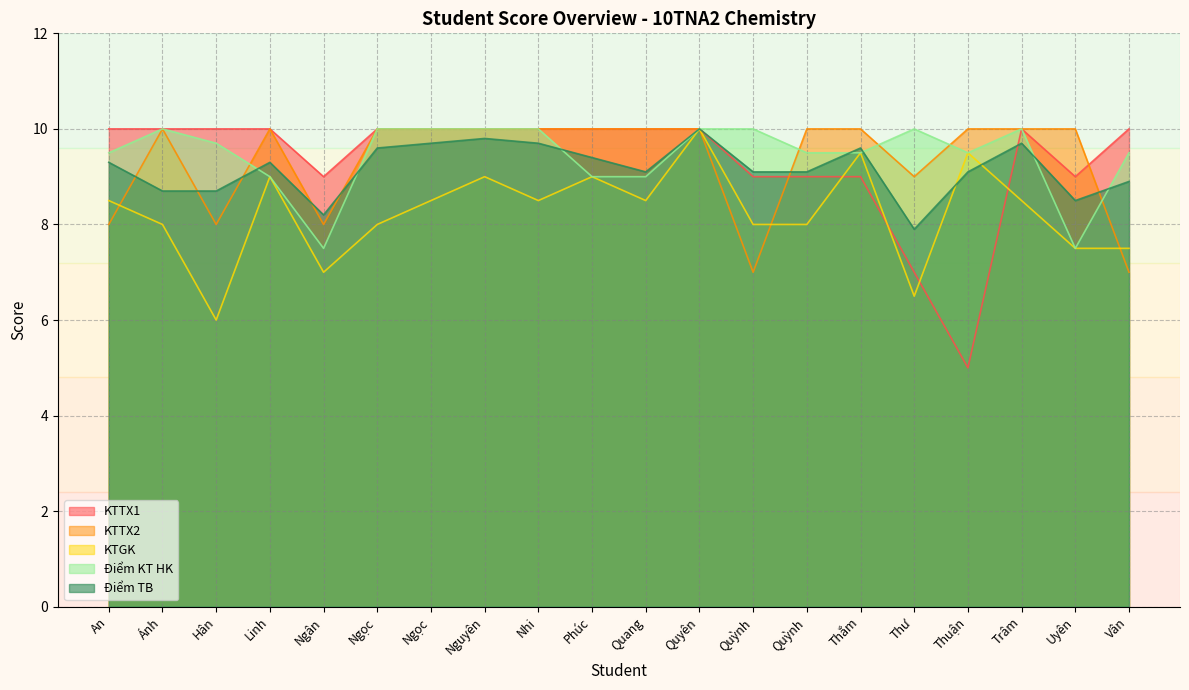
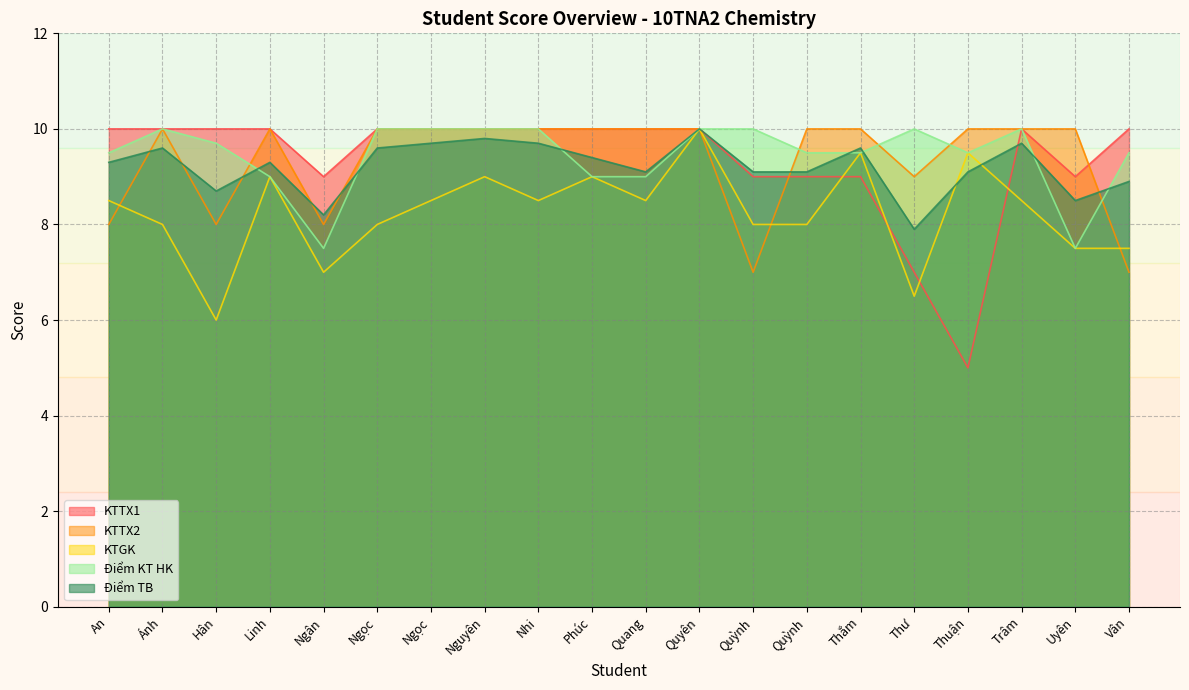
  {
    "KTTX1": {
      "An": 10.0,
      "Hân": 10.0,
      "Ngân": 9.0,
      "Thắm": 9.0,
      "Thư": 7.0,
      "Thuận": 5.0,
      "Uyên": 9.0,
      "Vân": 10.0
    },
    "Điểm KT HK": {
      "An": 9.5,
      "Hân": 9.7,
      "Ngân": 7.5,
      "Quang": 9.0,
      "Thư": 10.0,
      "Vân": 9.5
    },
    "Điểm TB": {
      "An": 9.3,
-     "Ánh": 8.7,
+     "Ánh": 9.6,
      "Hân": 8.7,
      "Linh": 9.3,
      "Ngân": 8.2,
      "Nguyên": 9.8,
      "Nhi": 9.7,
      "Phúc": 9.4,
      "Quang": 9.1,
      "Thắm": 9.6,
      "Thư": 7.9,
      "Thuận": 9.1,
      "Trâm": 9.7,
      "Uyên": 8.5,
      "Vân": 8.9
    }
  }
